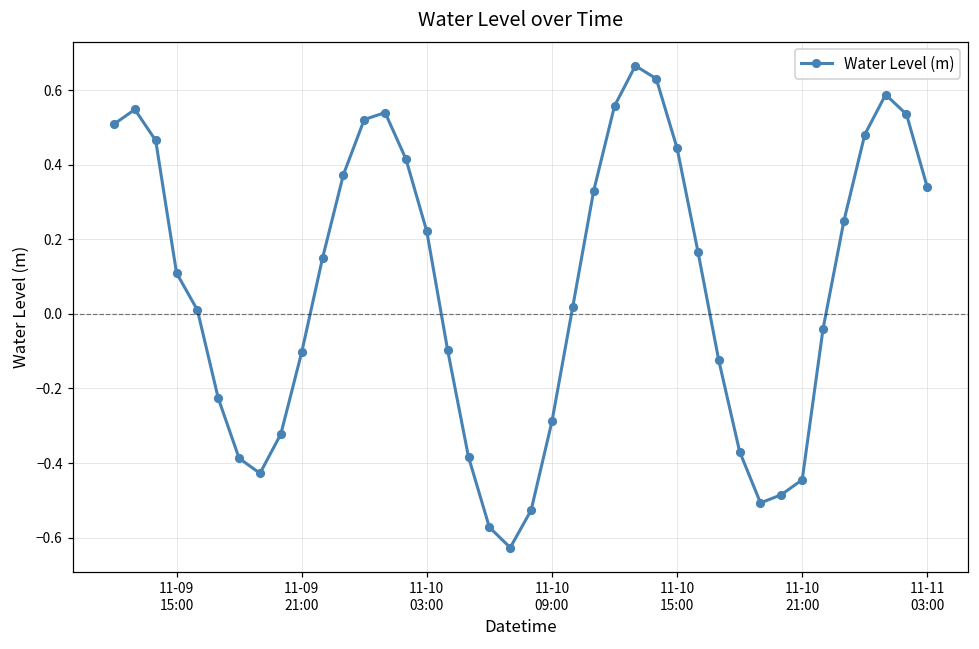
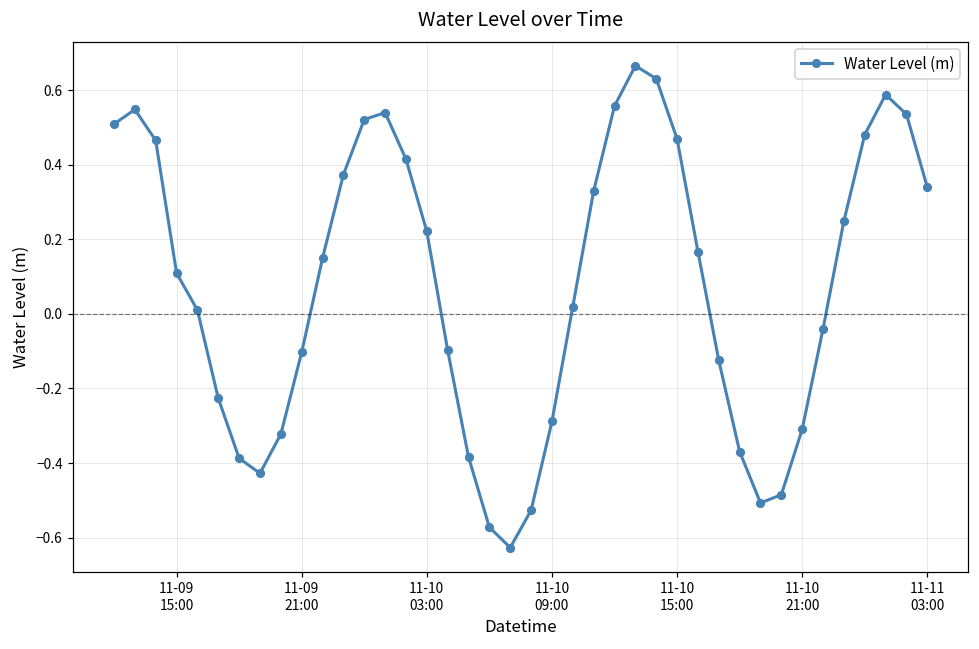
  {
    "11-09 15:00": 0.11,
    "11-09 21:00": -0.10,
    "11-10 03:00": 0.22,
    "11-10 09:00": -0.29,
-   "11-10 15:00": 0.44,
-   "11-10 21:00": -0.44,
+   "11-10 15:00": 0.47,
+   "11-10 21:00": -0.31,
    "11-11 03:00": 0.34
  }
